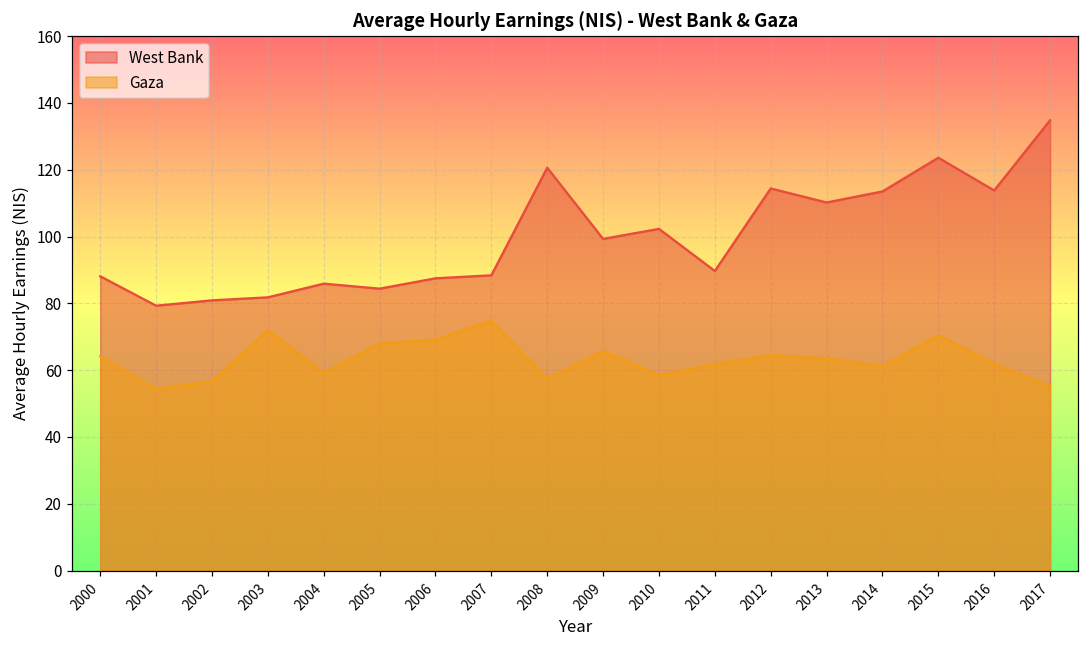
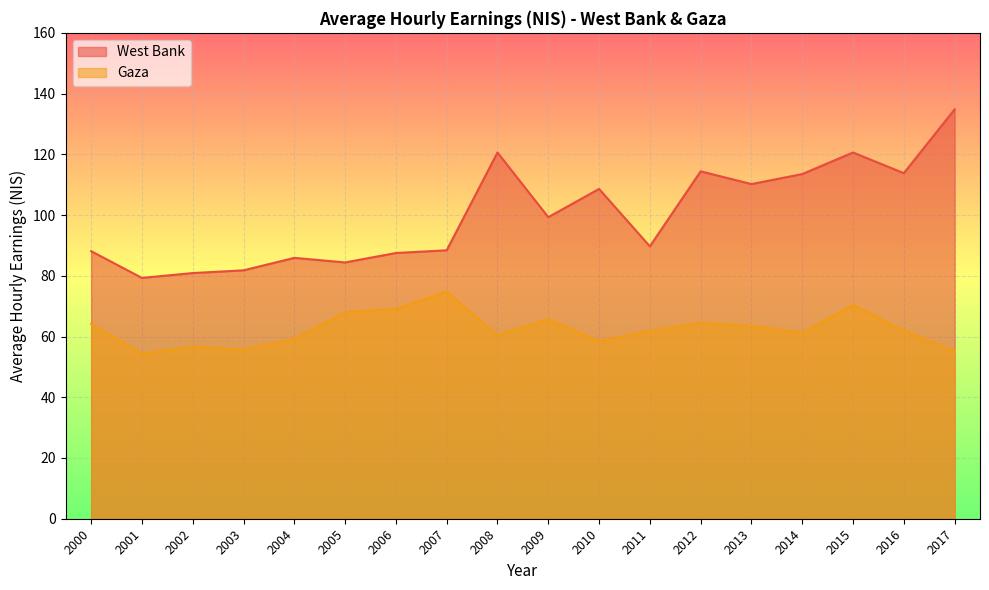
  {
    "West Bank": {
      "2000": 88,
      "2001": 79,
      "2002": 81,
      "2003": 82,
      "2004": 86,
      "2005": 84,
      "2006": 88,
      "2007": 88,
      "2008": 121,
      "2009": 99,
-     "2010": 102,
+     "2010": 109,
      "2011": 90,
      "2012": 114,
      "2013": 110,
      "2014": 114,
-     "2015": 124,
+     "2015": 121,
      "2016": 114,
      "2017": 135
    },
    "Gaza": {
      "2000": 64,
      "2001": 54,
      "2002": 57,
-     "2003": 72,
+     "2003": 56,
      "2004": 59,
      "2005": 68,
      "2006": 69,
      "2007": 75,
-     "2008": 57,
+     "2008": 60,
      "2009": 66,
      "2010": 59,
      "2011": 62,
      "2012": 65,
      "2013": 64,
      "2014": 61,
      "2015": 70,
      "2016": 62,
      "2017": 55
    }
  }
